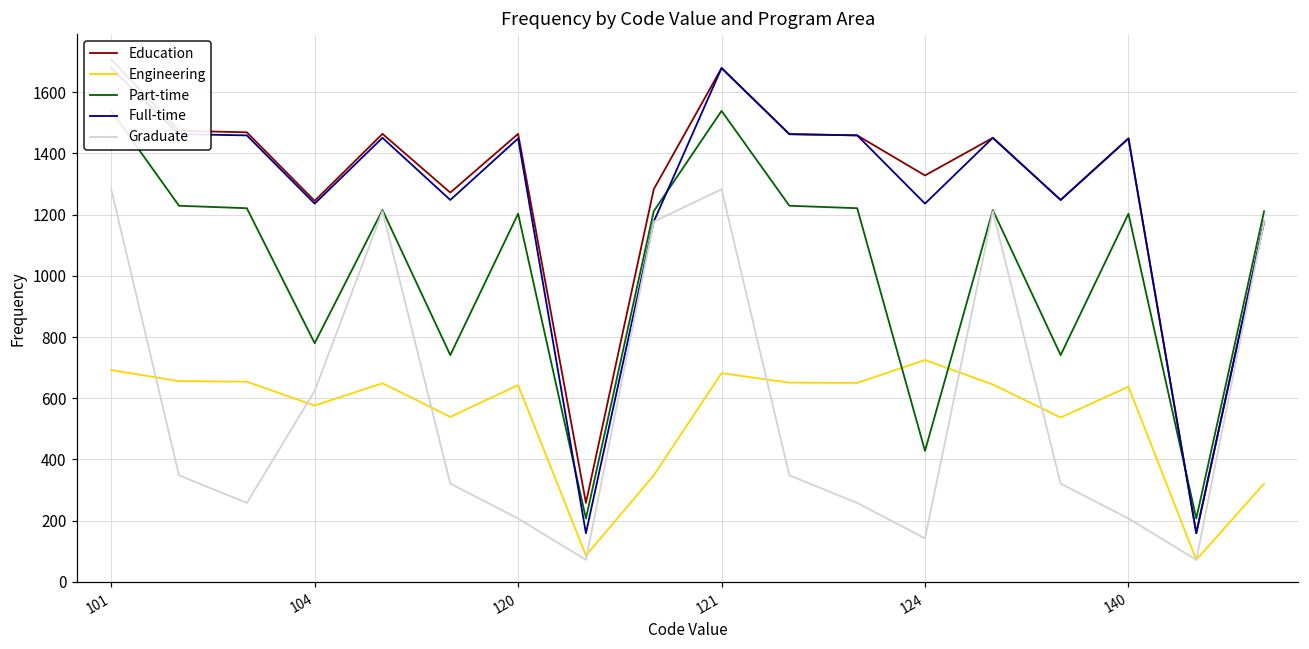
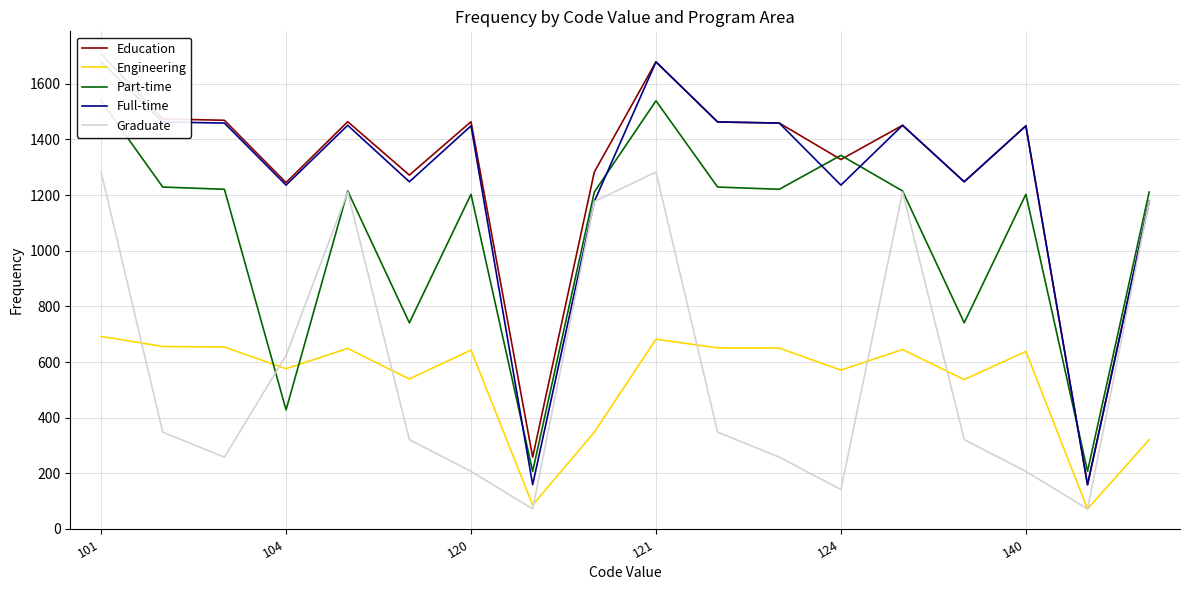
  {
    "Education": {
      "120": 1460,
      "124": 1330
    },
    "Engineering": {
      "101": 690,
      "104": 580,
      "120": 640,
      "121": 680,
-     "124": 730,
+     "124": 570,
      "140": 640
    },
    "Part-time": {
-     "104": 780,
+     "104": 430,
      "120": 1200,
      "121": 1540,
-     "124": 430,
+     "124": 1340,
      "140": 1200
    },
    "Full-time": {
      "120": 1450,
      "124": 1240
    },
    "Graduate": {
      "101": 1280,
      "104": 620,
      "120": 210,
      "121": 1280,
      "124": 140,
      "140": 210
    }
  }
